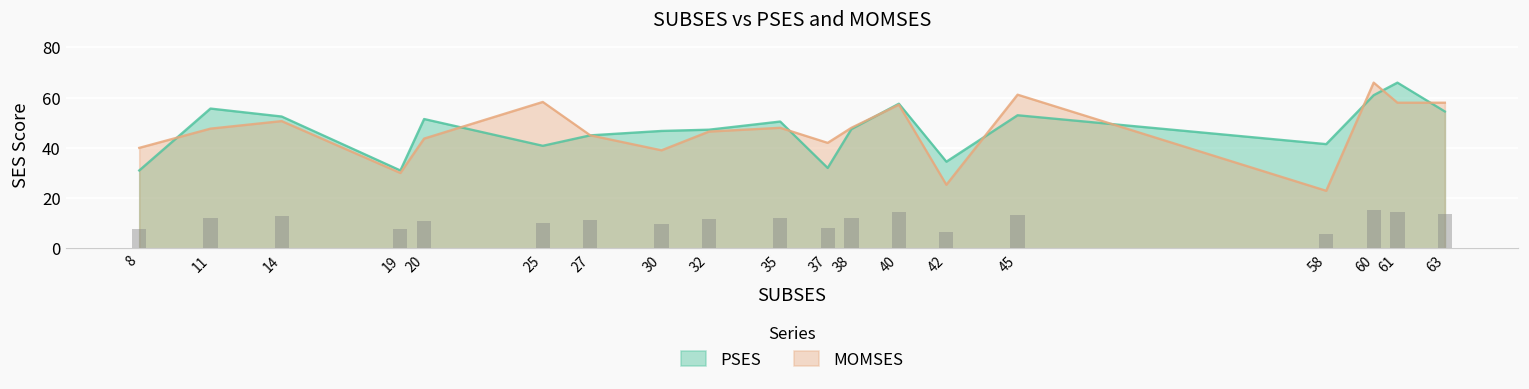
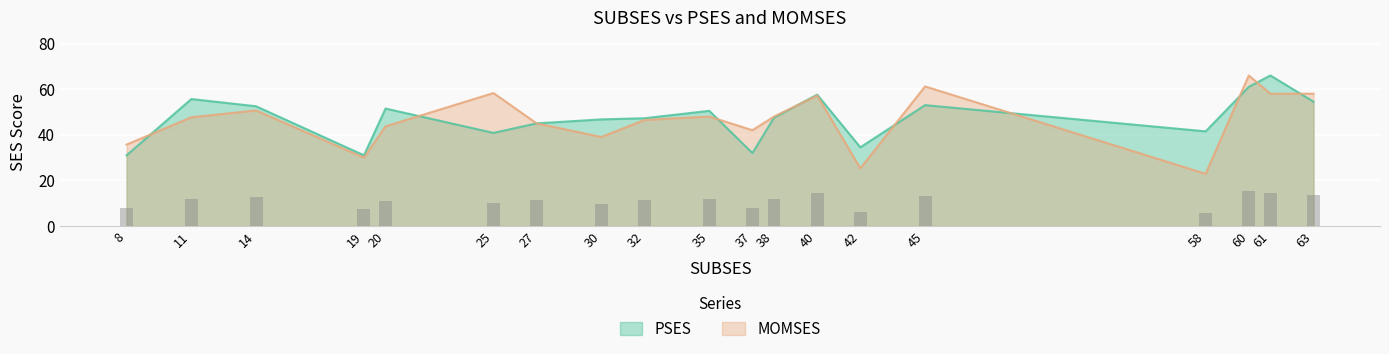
  {
    "MOMSES": {
-     "8": 40,
+     "8": 36,
      "11": 48,
      "14": 51,
      "20": 44,
      "25": 58,
      "30": 39,
      "35": 48,
      "37": 42,
      "42": 25,
      "45": 61,
      "58": 23,
      "60": 66,
      "61": 58,
      "63": 58
    }
  }
